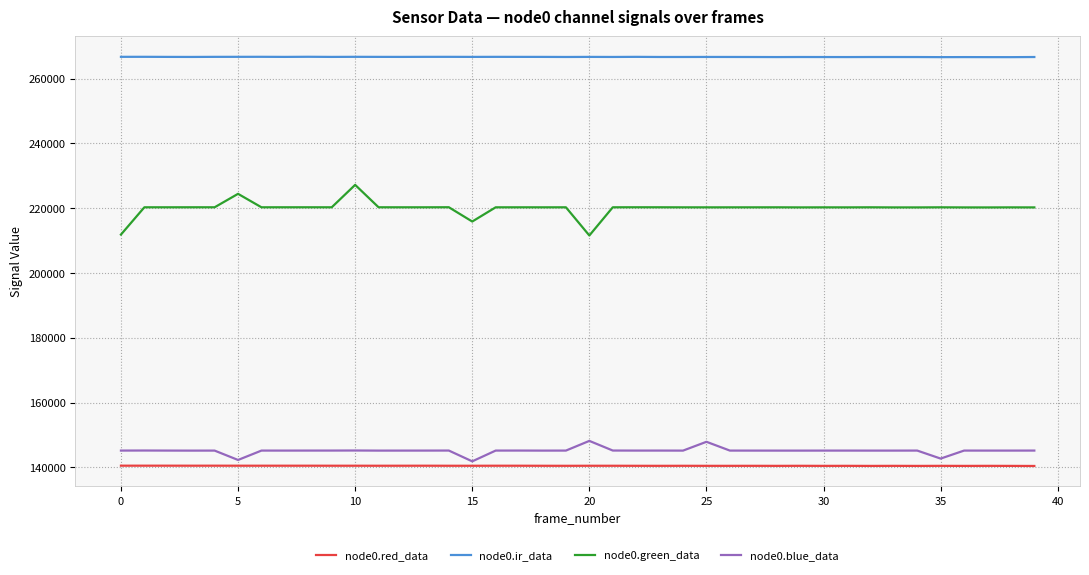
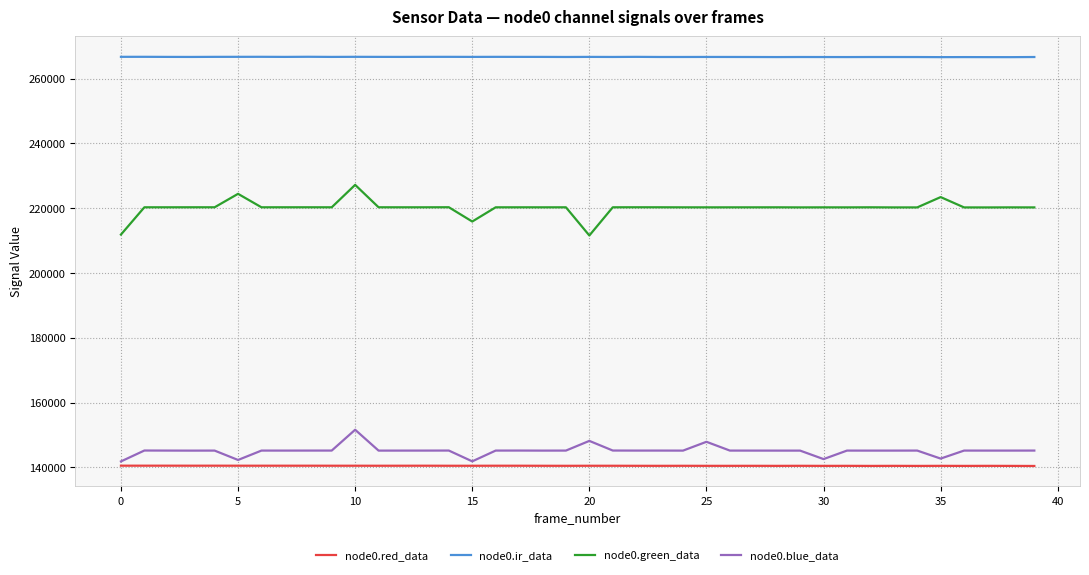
  {
    "node0.red_data": {
      "0": 141000,
      "5": 141000,
      "10": 141000,
      "15": 141000,
      "20": 141000,
      "25": 141000,
      "30": 141000,
      "35": 141000
    },
    "node0.ir_data": {
      "0": 267000,
      "5": 267000,
      "10": 267000,
      "15": 267000,
      "20": 267000,
      "25": 267000,
      "30": 267000,
      "35": 267000
    },
    "node0.green_data": {
      "0": 212000,
      "5": 224000,
      "10": 227000,
      "15": 216000,
      "20": 212000,
      "25": 220000,
      "30": 220000,
-     "35": 220000
+     "35": 223000
    },
    "node0.blue_data": {
-     "0": 145000,
+     "0": 142000,
      "5": 142000,
-     "10": 145000,
+     "10": 152000,
      "15": 142000,
      "20": 148000,
      "25": 148000,
-     "30": 145000,
+     "30": 143000,
      "35": 143000
    }
  }
